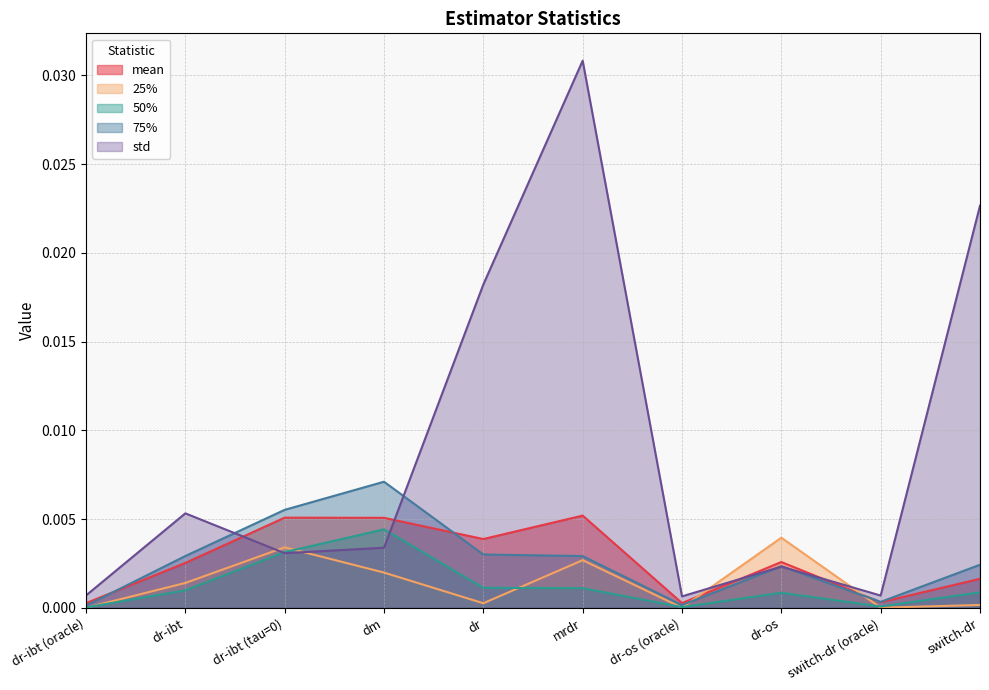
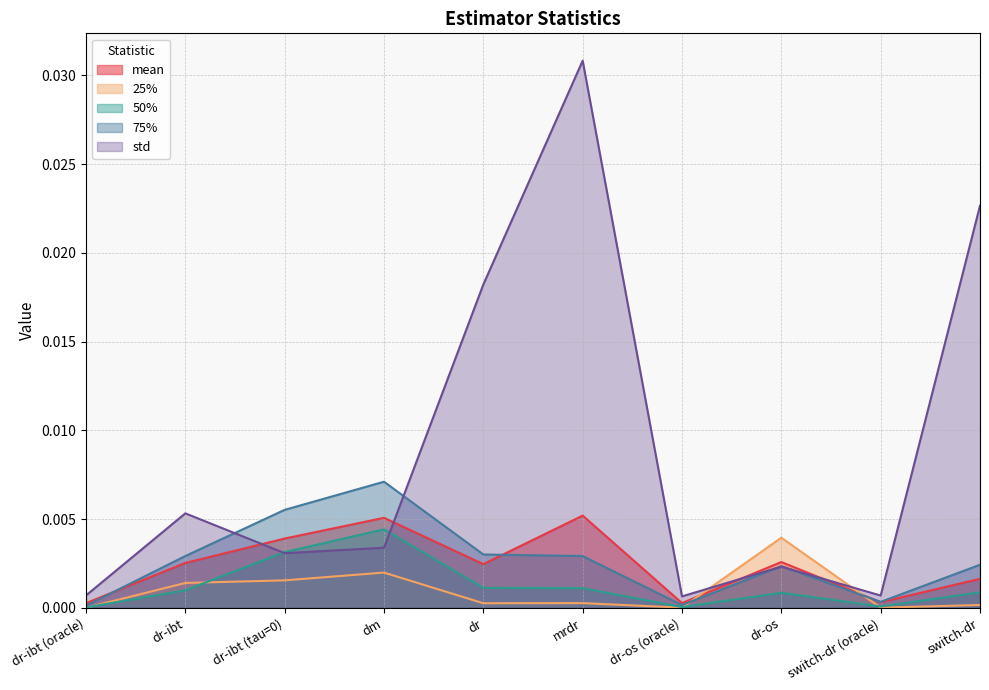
  {
    "mean": {
      "dr-ibt (oracle)": 0.0003,
      "dr-ibt": 0.0025,
-     "dr-ibt (tau=0)": 0.0051,
+     "dr-ibt (tau=0)": 0.0039,
      "dm": 0.0051,
-     "dr": 0.0039,
+     "dr": 0.0025,
      "mrdr": 0.0052,
      "dr-os": 0.0026,
      "switch-dr": 0.0016
    },
    "25%": {
      "dr-ibt": 0.0014,
-     "dr-ibt (tau=0)": 0.0034,
+     "dr-ibt (tau=0)": 0.0015,
      "dm": 0.0020,
      "dr": 0.0003,
-     "mrdr": 0.0027,
+     "mrdr": 0.0003,
      "dr-os": 0.0040,
      "switch-dr": 0.0002
    }
  }
